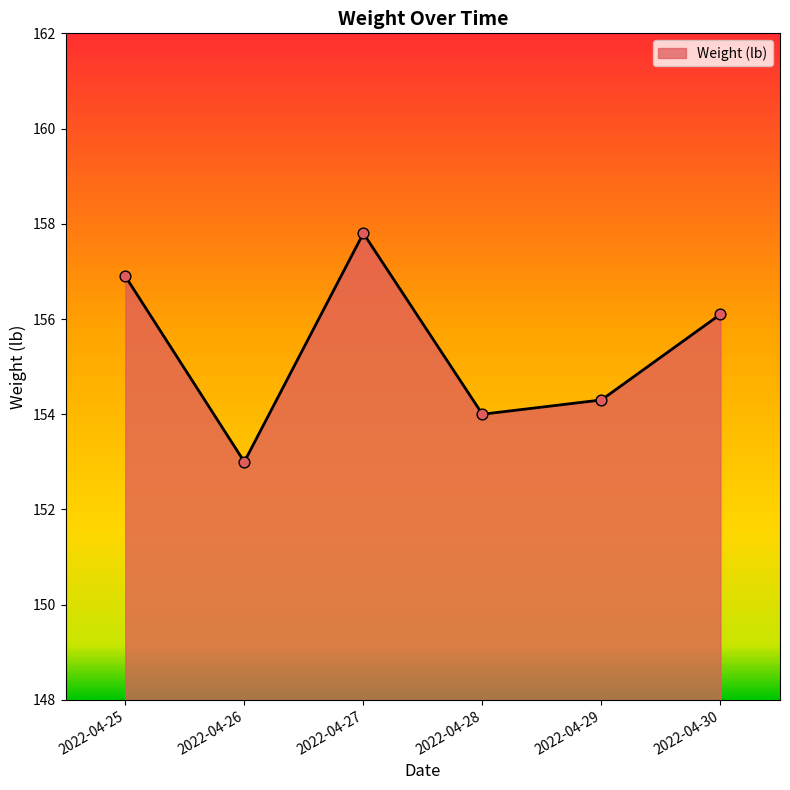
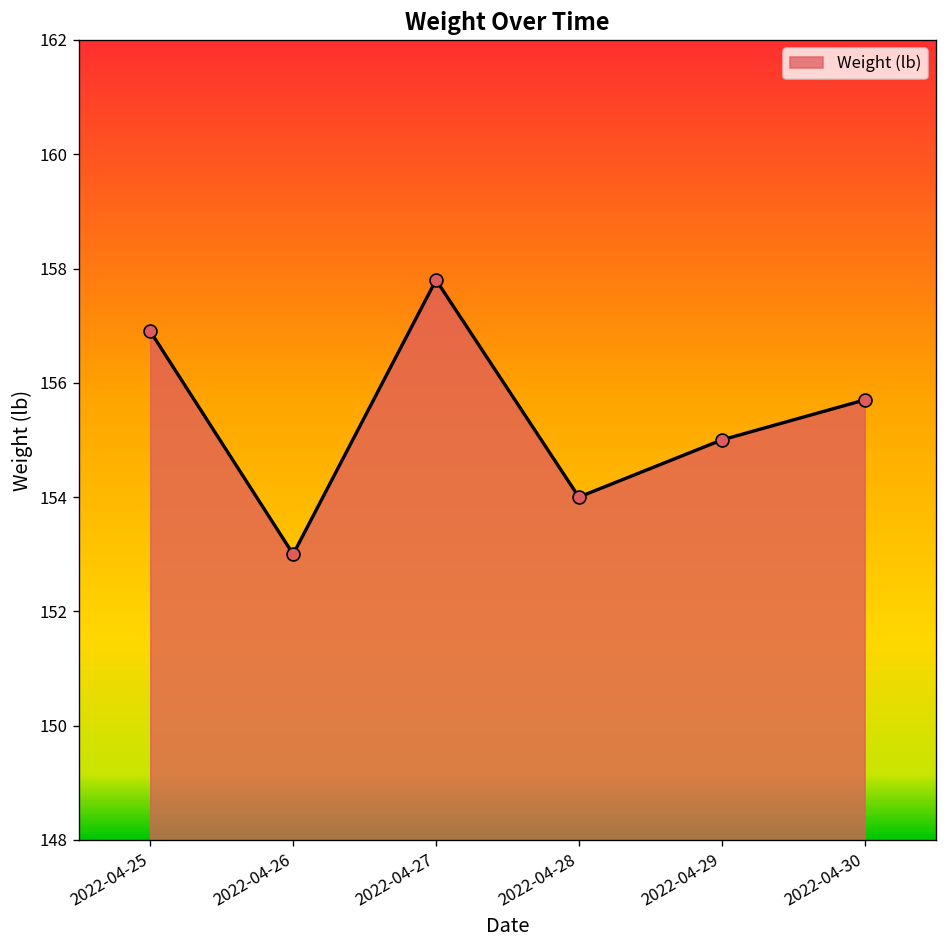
  {
    "2022-04-25": 156.9,
    "2022-04-26": 153.0,
    "2022-04-27": 157.8,
    "2022-04-28": 154.0,
-   "2022-04-29": 154.3,
-   "2022-04-30": 156.1
+   "2022-04-29": 155.0,
+   "2022-04-30": 155.7
  }
